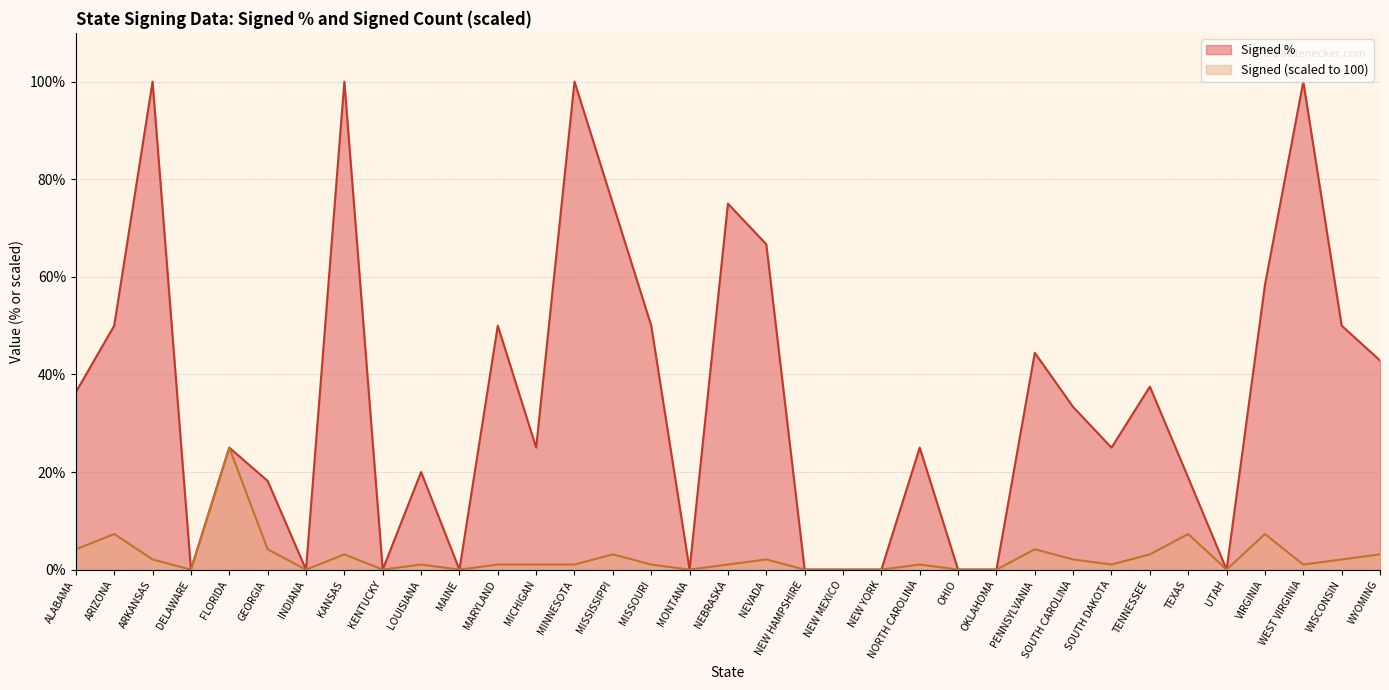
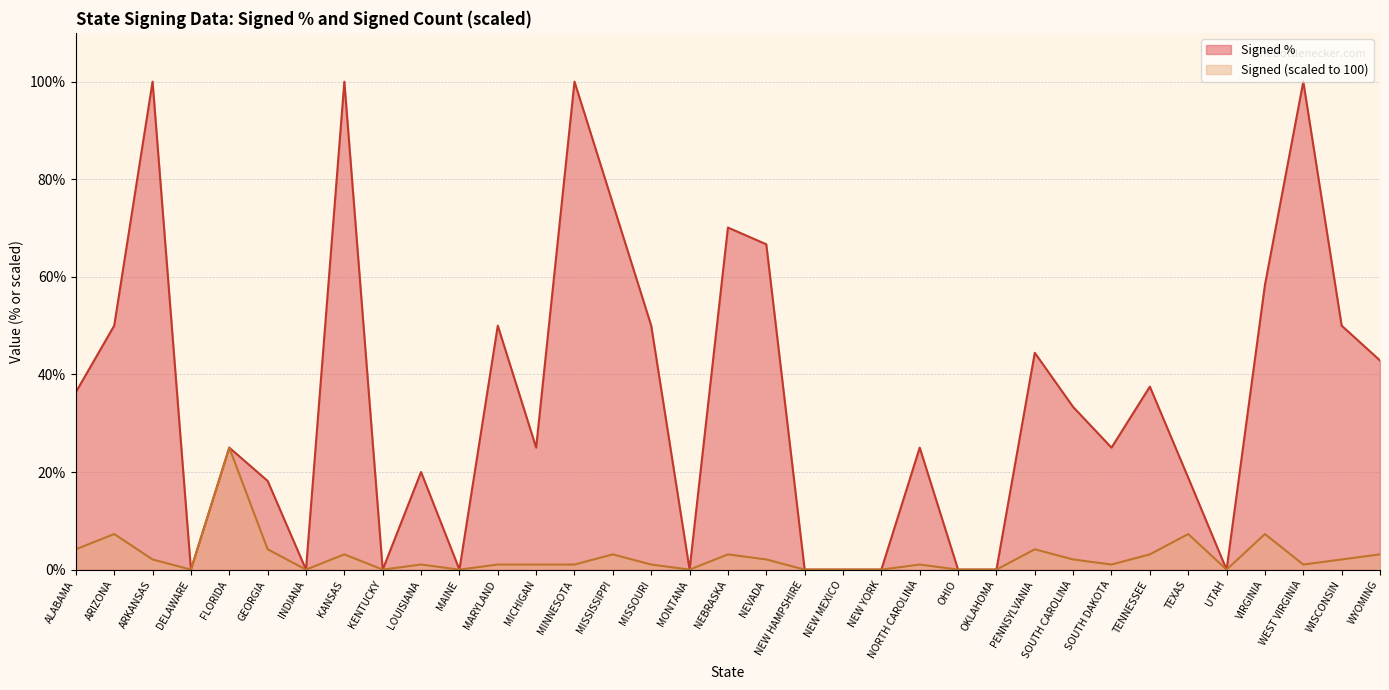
  {
    "Signed %": {
      "ALABAMA": "36%",
      "ARIZONA": "50%",
      "ARKANSAS": "100%",
      "GEORGIA": "18%",
      "KANSAS": "100%",
      "LOUISIANA": "20%",
      "MARYLAND": "50%",
      "MICHIGAN": "25%",
      "MINNESOTA": "100%",
      "MISSISSIPPI": "75%",
      "MISSOURI": "50%",
-     "NEBRASKA": "75%",
+     "NEBRASKA": "70%",
      "NEVADA": "67%",
      "NORTH CAROLINA": "25%",
      "PENNSYLVANIA": "44%",
      "SOUTH CAROLINA": "33%",
      "SOUTH DAKOTA": "25%",
      "TENNESSEE": "38%",
      "TEXAS": "19%",
      "VIRGINIA": "58%",
      "WISCONSIN": "50%",
      "WYOMING": "43%"
    },
    "Signed (scaled to 100)": {
      "ALABAMA": "4%",
      "ARIZONA": "7%",
      "ARKANSAS": "2%",
      "GEORGIA": "4%",
      "KANSAS": "3%",
      "LOUISIANA": "1%",
      "MARYLAND": "1%",
      "MICHIGAN": "1%",
      "MINNESOTA": "1%",
      "MISSISSIPPI": "3%",
      "MISSOURI": "1%",
-     "NEBRASKA": "1%",
+     "NEBRASKA": "3%",
      "NEVADA": "2%",
      "NORTH CAROLINA": "1%",
      "PENNSYLVANIA": "4%",
      "SOUTH CAROLINA": "2%",
      "SOUTH DAKOTA": "1%",
      "TENNESSEE": "3%",
      "TEXAS": "7%",
      "VIRGINIA": "7%",
      "WEST VIRGINIA": "1%",
      "WISCONSIN": "2%",
      "WYOMING": "3%"
    }
  }
